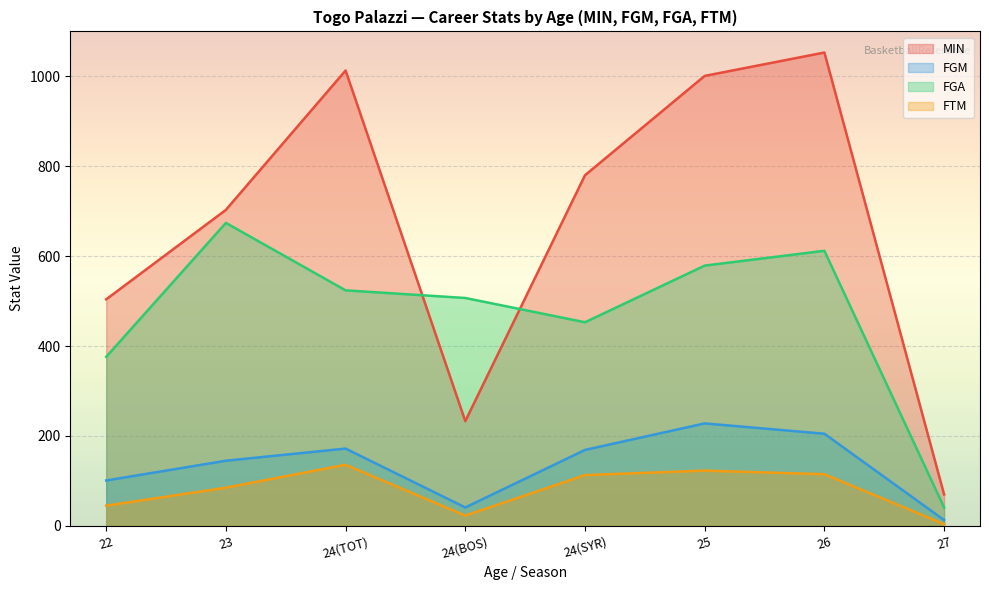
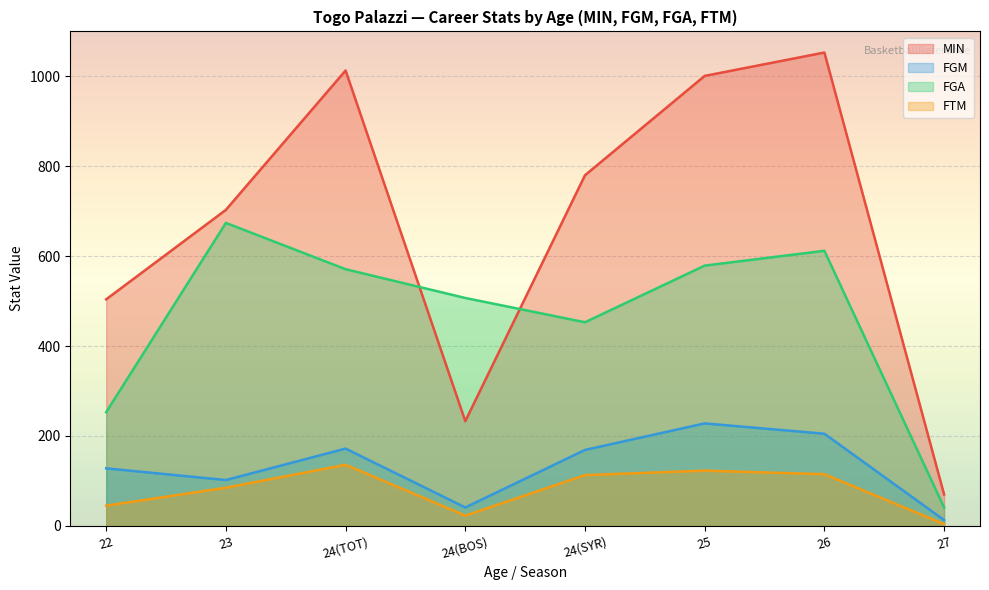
  {
    "FGM": {
-     "22": 100,
-     "23": 150,
+     "22": 130,
+     "23": 100,
      "24(TOT)": 170,
      "24(BOS)": 40,
      "24(SYR)": 170,
      "25": 230,
      "26": 210,
      "27": 10
    },
    "FGA": {
-     "22": 380,
+     "22": 250,
      "23": 670,
-     "24(TOT)": 520,
+     "24(TOT)": 570,
      "24(BOS)": 510,
      "24(SYR)": 450,
      "25": 580,
      "26": 610,
      "27": 40
    }
  }
